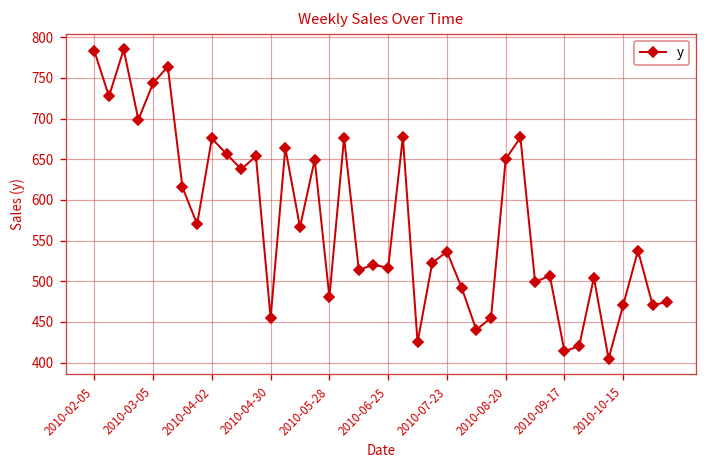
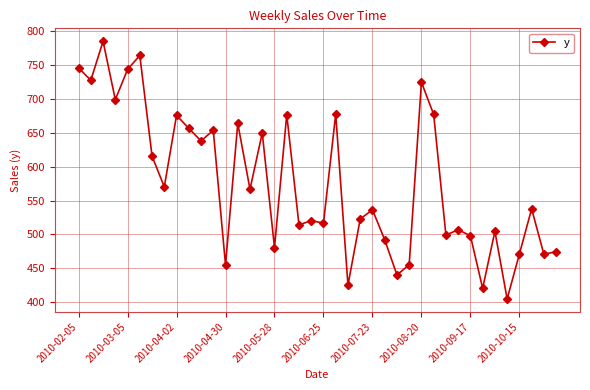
  {
-   "2010-02-05": 780,
+   "2010-02-05": 750,
    "2010-03-05": 740,
    "2010-04-02": 680,
    "2010-04-30": 450,
    "2010-05-28": 480,
    "2010-06-25": 520,
    "2010-07-23": 540,
-   "2010-08-20": 650,
-   "2010-09-17": 410,
+   "2010-08-20": 720,
+   "2010-09-17": 500,
    "2010-10-15": 470
  }
